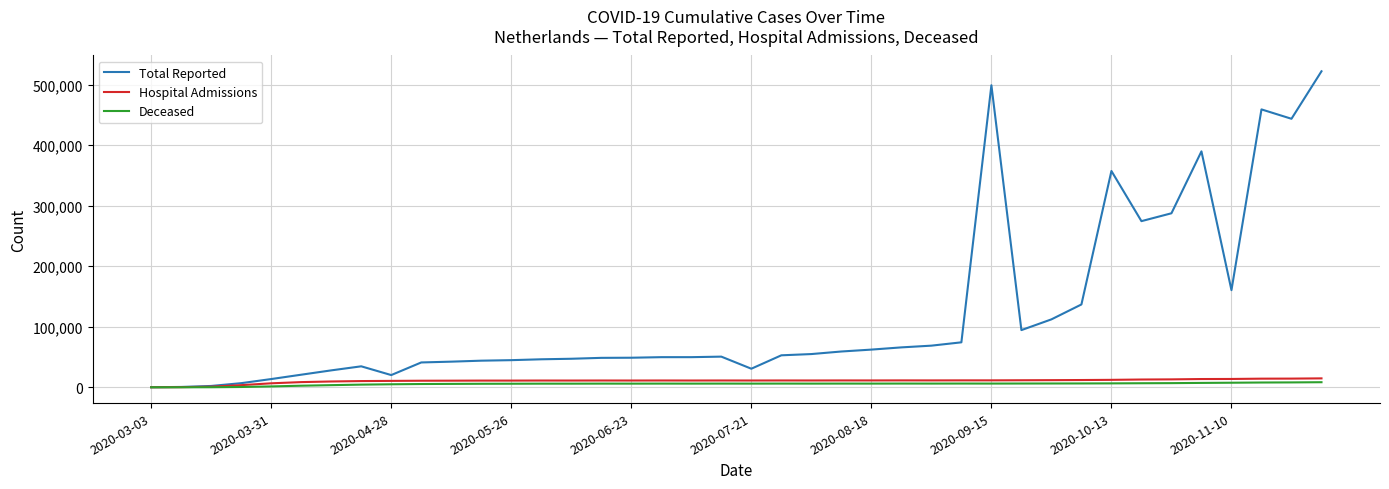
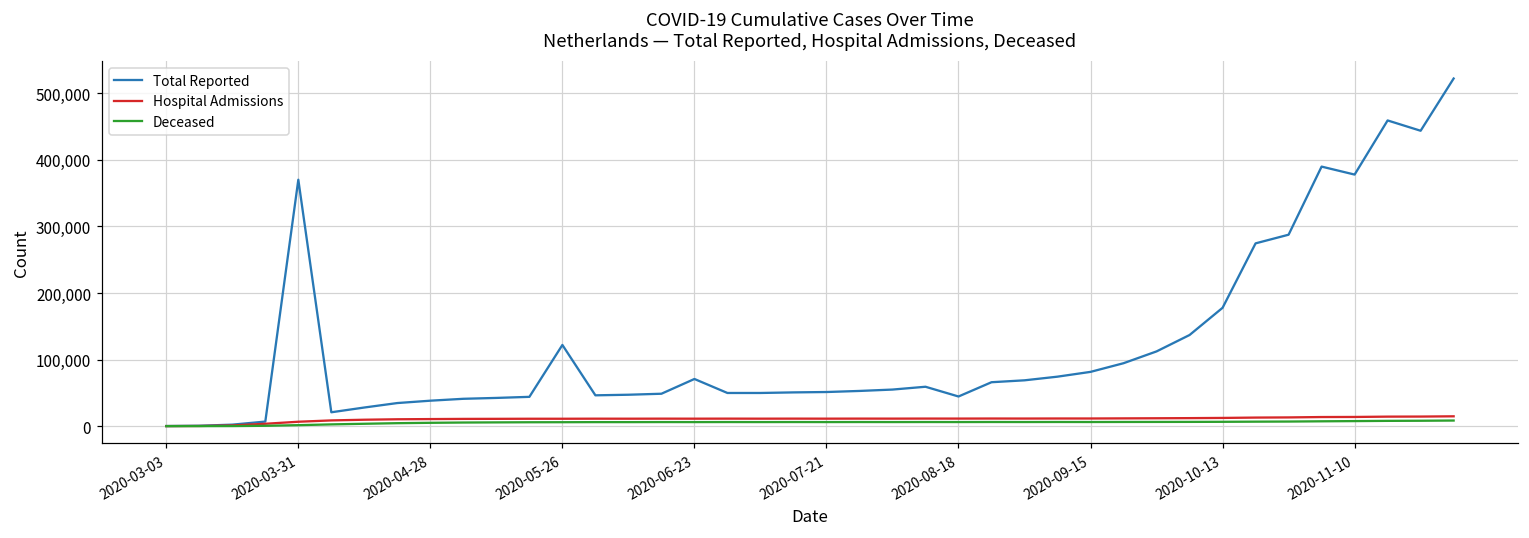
  {
    "Total Reported": {
-     "2020-03-31": "10,000",
-     "2020-04-28": "20,000",
-     "2020-05-26": "40,000",
-     "2020-06-23": "50,000",
-     "2020-07-21": "30,000",
-     "2020-08-18": "60,000",
-     "2020-09-15": "500,000",
-     "2020-10-13": "360,000",
-     "2020-11-10": "160,000"
+     "2020-03-31": "370,000",
+     "2020-04-28": "40,000",
+     "2020-05-26": "120,000",
+     "2020-06-23": "70,000",
+     "2020-07-21": "50,000",
+     "2020-08-18": "40,000",
+     "2020-09-15": "80,000",
+     "2020-10-13": "180,000",
+     "2020-11-10": "380,000"
    },
    "Hospital Admissions": {
      "2020-03-31": "10,000",
      "2020-04-28": "10,000",
      "2020-05-26": "10,000",
      "2020-06-23": "10,000",
      "2020-07-21": "10,000",
      "2020-08-18": "10,000",
      "2020-09-15": "10,000",
      "2020-10-13": "10,000",
      "2020-11-10": "10,000"
    },
    "Deceased": {
      "2020-03-31": "0",
      "2020-04-28": "0",
      "2020-05-26": "10,000",
      "2020-06-23": "10,000",
      "2020-07-21": "10,000",
      "2020-08-18": "10,000",
      "2020-09-15": "10,000",
      "2020-10-13": "10,000",
      "2020-11-10": "10,000"
    }
  }
